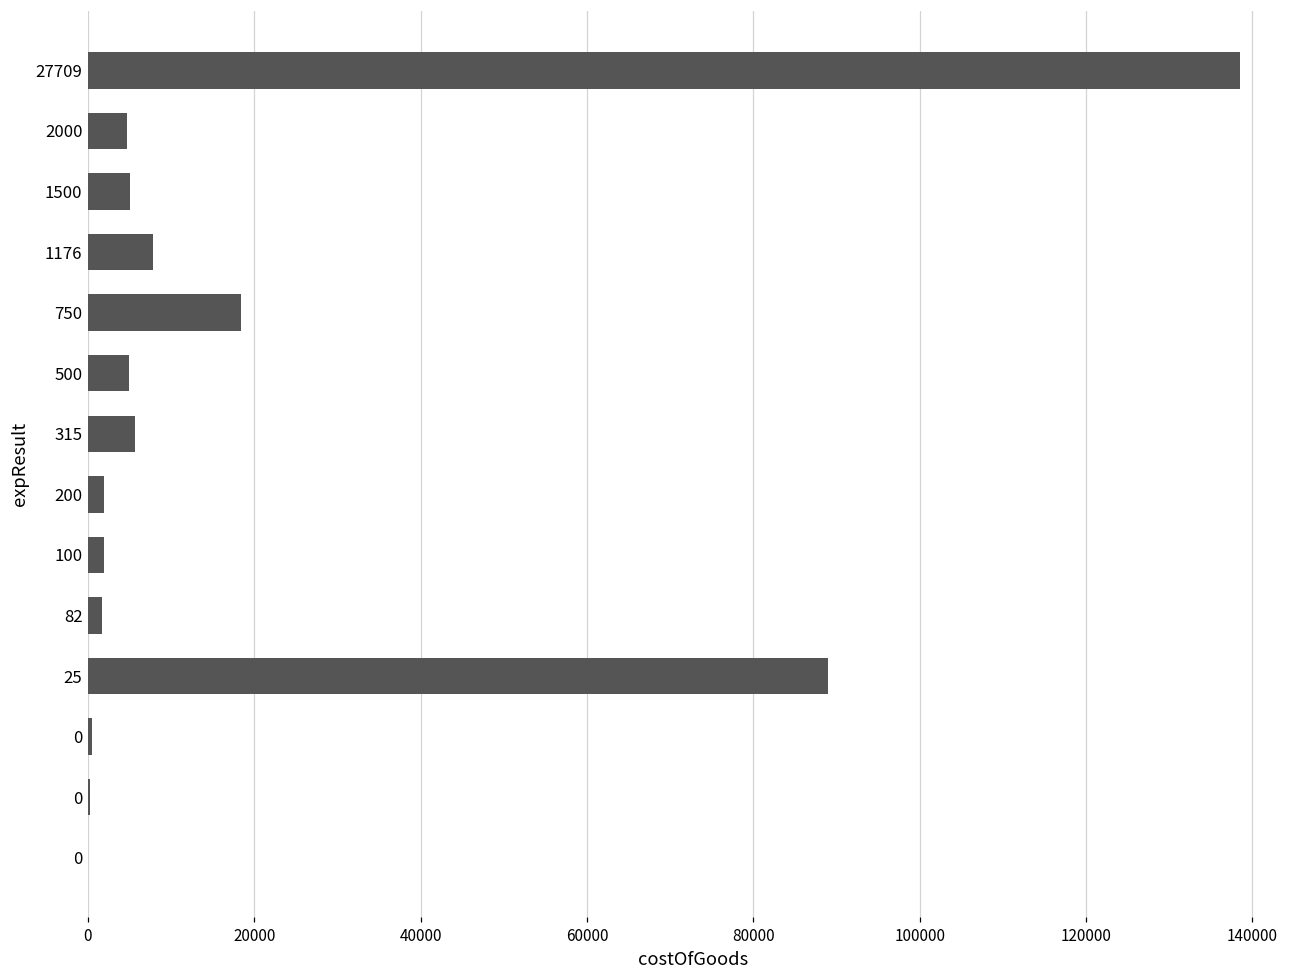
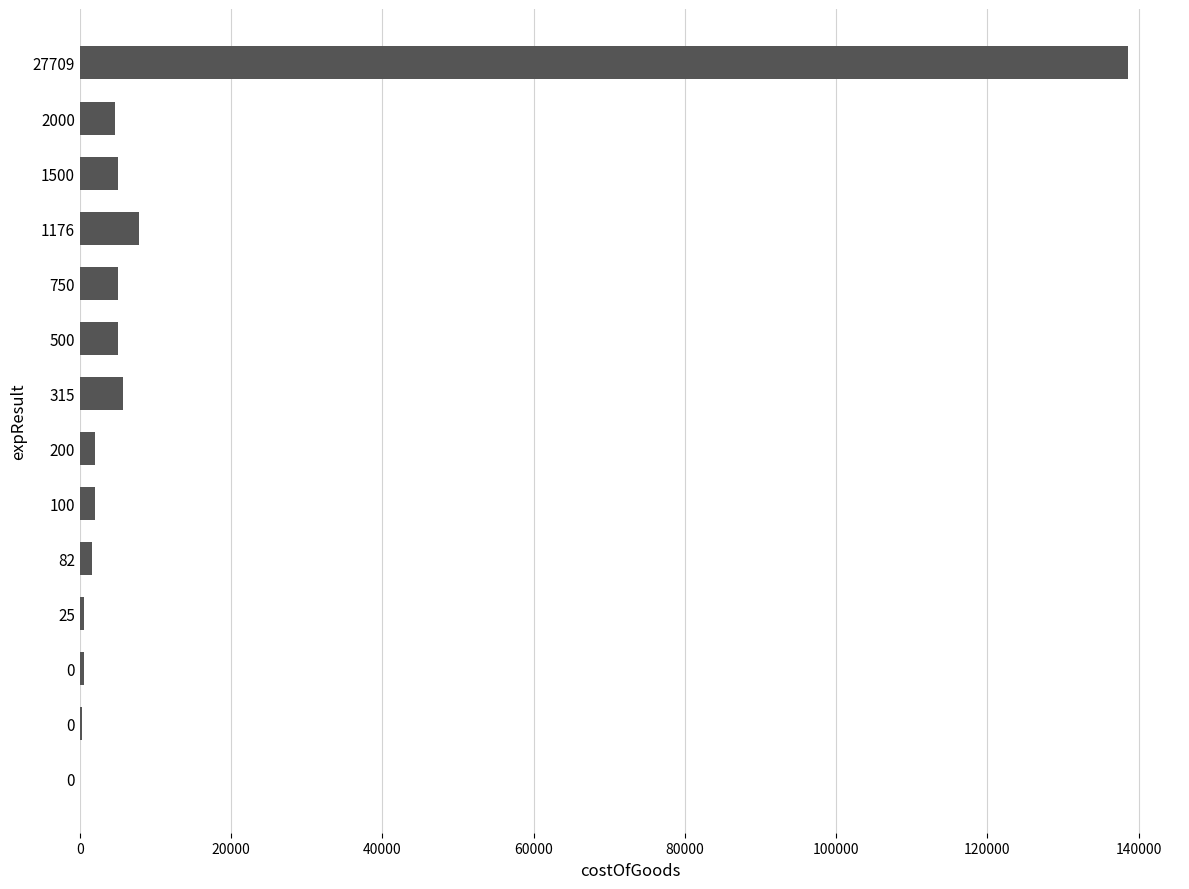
  {
    "27709": 139000,
    "2000": 5000,
    "1500": 5000,
    "1176": 8000,
-   "750": 18000,
+   "750": 5000,
    "500": 5000,
    "315": 6000,
    "200": 2000,
    "100": 2000,
    "82": 2000,
-   "25": 89000
+   "25": 1000
  }
